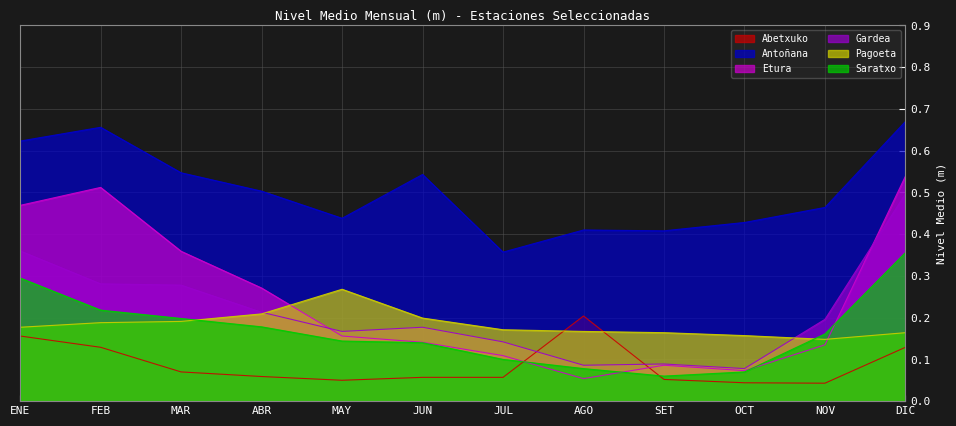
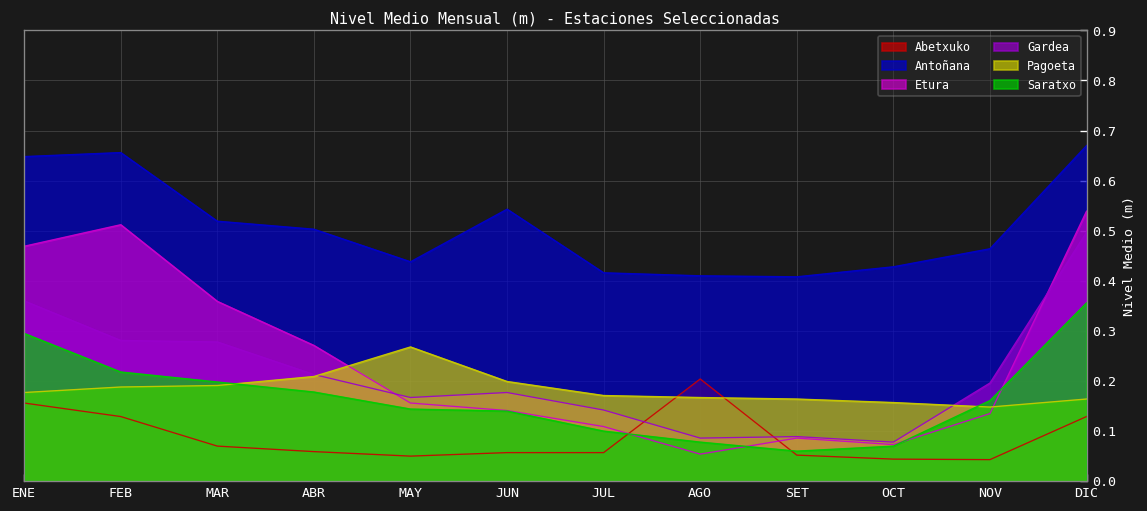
  {
    "Abetxuko": {
      "ENE": 0.16,
      "FEB": 0.13,
      "MAR": 0.07,
      "ABR": 0.06,
      "MAY": 0.05,
      "JUN": 0.06,
      "JUL": 0.06,
      "AGO": 0.20,
      "SET": 0.05,
      "OCT": 0.04,
      "NOV": 0.04,
      "DIC": 0.13
    },
    "Antoñana": {
-     "ENE": 0.62,
+     "ENE": 0.65,
      "FEB": 0.66,
-     "MAR": 0.55,
+     "MAR": 0.52,
      "ABR": 0.50,
      "MAY": 0.44,
      "JUN": 0.54,
-     "JUL": 0.36,
+     "JUL": 0.42,
      "AGO": 0.41,
      "SET": 0.41,
      "OCT": 0.43,
      "NOV": 0.46,
      "DIC": 0.67
    },
    "Pagoeta": {
      "ENE": 0.18,
      "FEB": 0.19,
      "MAR": 0.19,
      "MAY": 0.27,
      "JUN": 0.20,
      "JUL": 0.17,
      "AGO": 0.17,
      "SET": 0.16,
      "OCT": 0.16,
      "NOV": 0.15,
      "DIC": 0.16
    },
    "Saratxo": {
      "ENE": 0.30,
      "FEB": 0.22,
      "MAR": 0.20,
      "ABR": 0.18,
      "MAY": 0.14,
      "JUL": 0.10,
      "AGO": 0.08,
      "SET": 0.06,
      "NOV": 0.16,
      "DIC": 0.36
    }
  }
